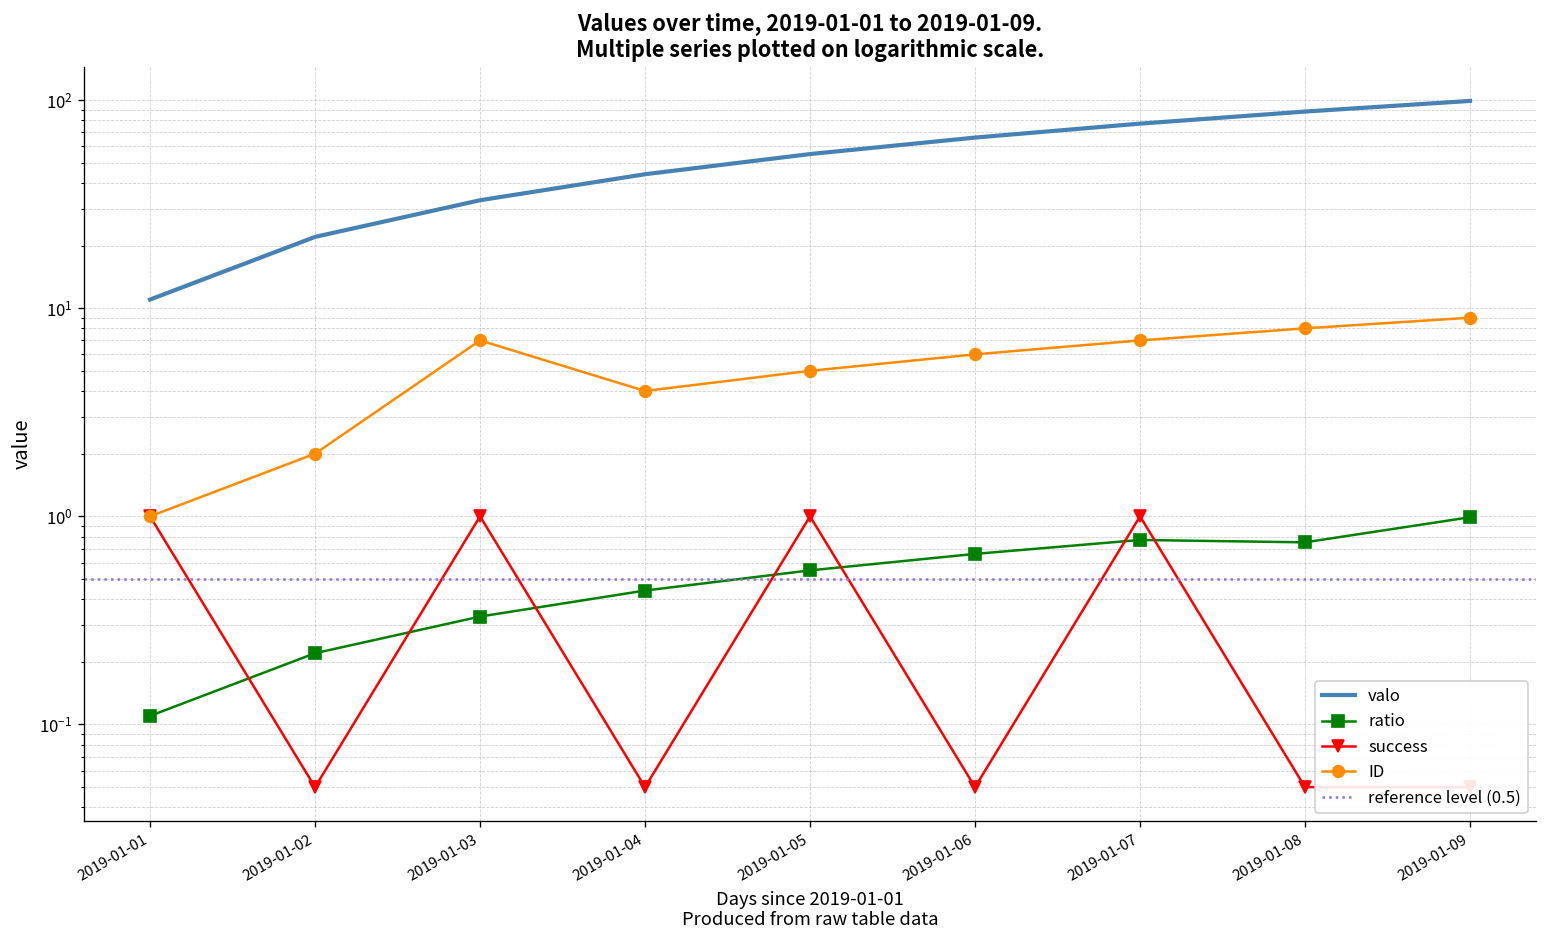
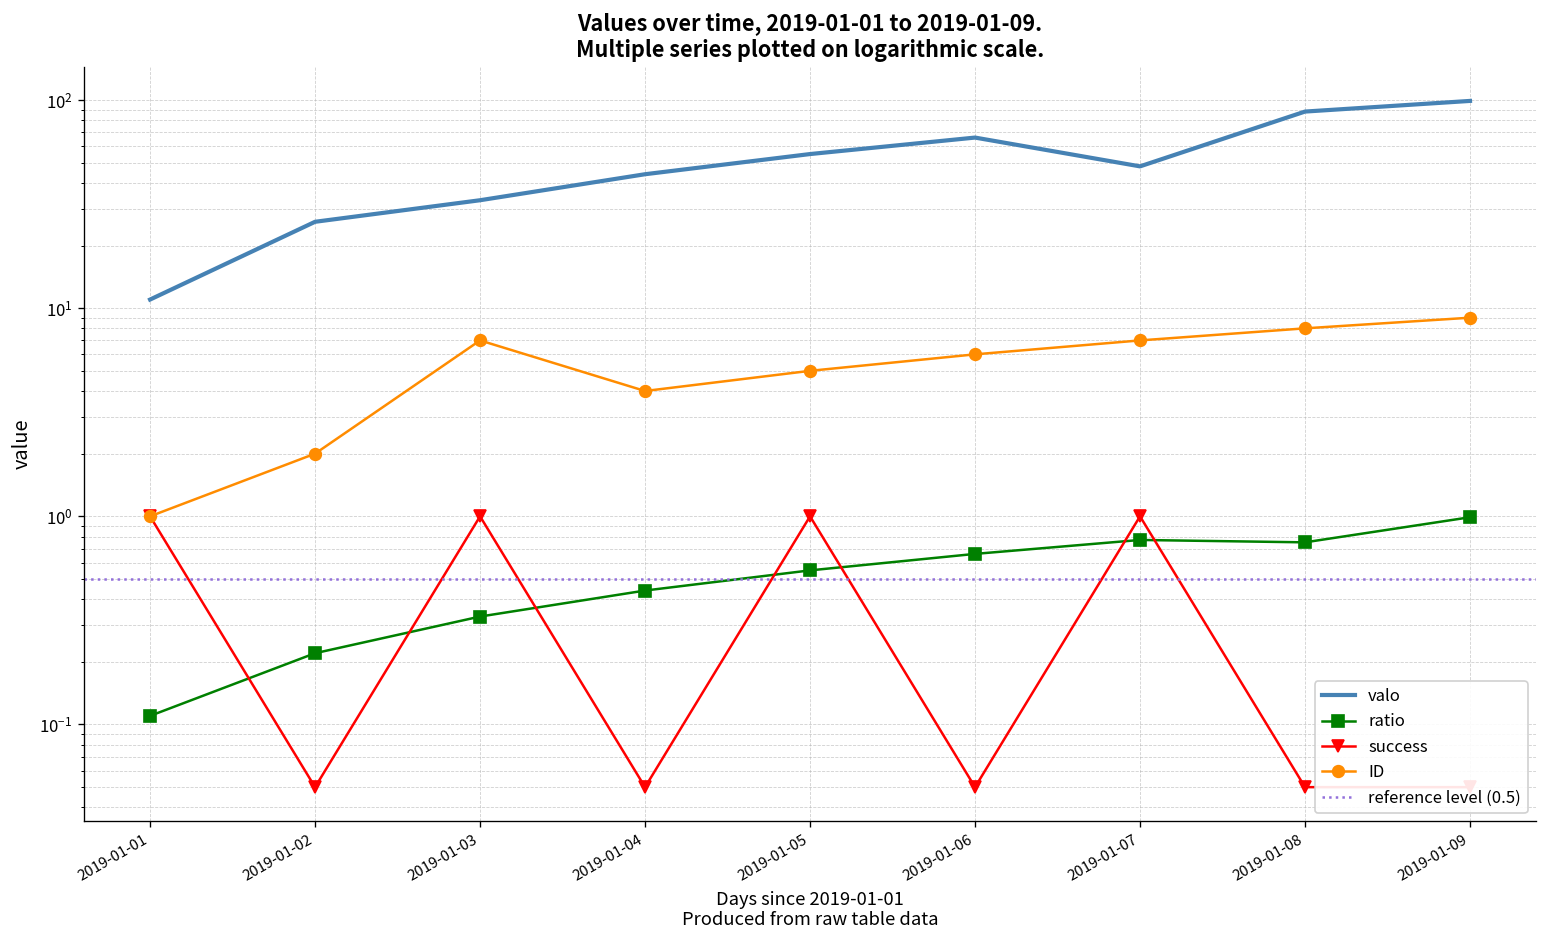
  {
    "valo": {
      "2019-01-01": 11,
-     "2019-01-02": 22,
+     "2019-01-02": 26,
      "2019-01-03": 33,
      "2019-01-04": 44,
      "2019-01-05": 55,
      "2019-01-06": 66,
-     "2019-01-07": 80,
+     "2019-01-07": 48,
      "2019-01-08": 90,
      "2019-01-09": 100
    },
    "ratio": {
      "2019-01-01": 0.11,
      "2019-01-02": 0.22,
      "2019-01-03": 0.33,
      "2019-01-04": 0.44,
      "2019-01-05": 0.55,
      "2019-01-06": 0.66,
      "2019-01-07": 0.8,
      "2019-01-08": 0.75,
      "2019-01-09": 1
    },
    "success": {
      "2019-01-02": 0.050,
      "2019-01-03": 1,
      "2019-01-04": 0.050,
      "2019-01-05": 1,
      "2019-01-06": 0.050,
      "2019-01-07": 1,
      "2019-01-08": 0.050
    },
    "ID": {
      "2019-01-02": 2,
      "2019-01-03": 7,
      "2019-01-04": 4,
      "2019-01-05": 5,
      "2019-01-06": 6,
      "2019-01-07": 7,
      "2019-01-08": 8,
      "2019-01-09": 9
    }
  }
